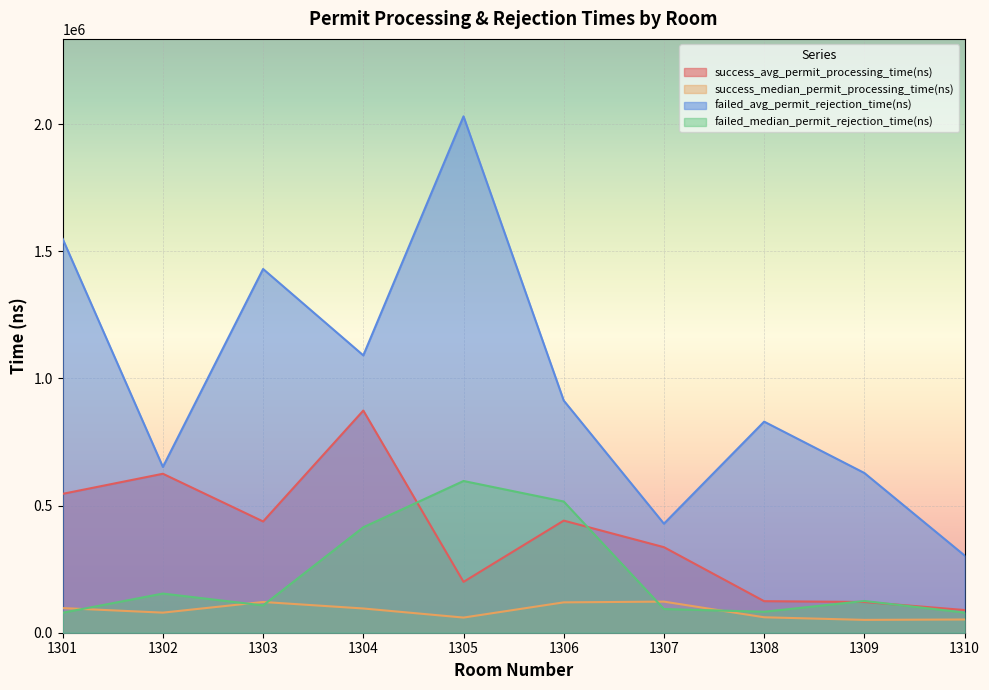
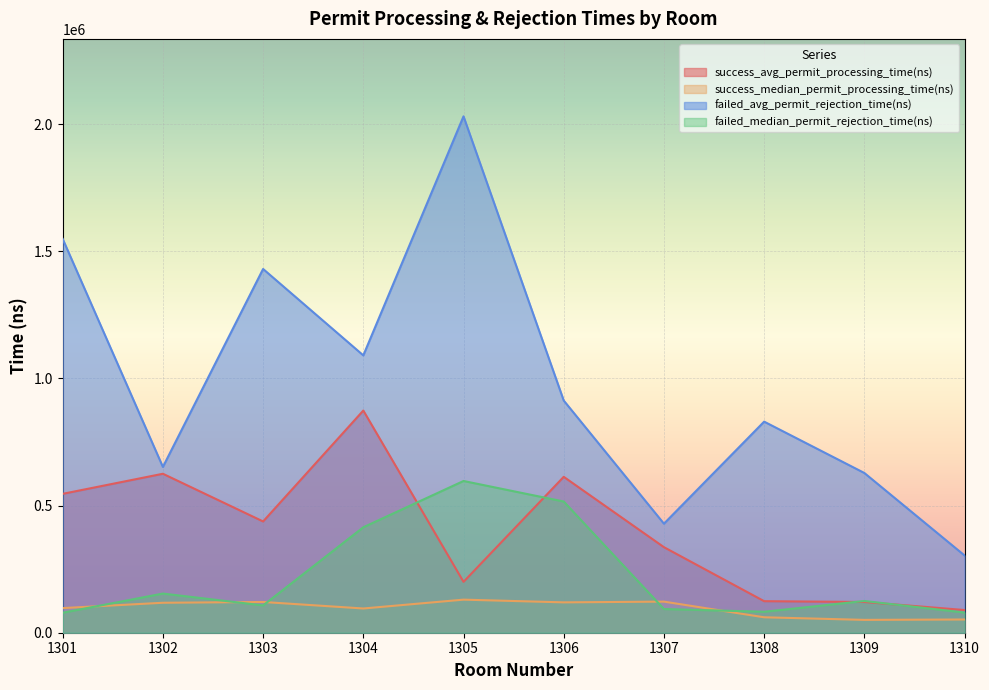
  {
    "success_avg_permit_processing_time(ns)": {
      "1301": 550000,
      "1302": 630000,
      "1303": 440000,
      "1304": 870000,
      "1305": 200000,
-     "1306": 440000,
+     "1306": 610000,
      "1307": 340000,
      "1308": 120000,
      "1310": 90000
    },
    "success_median_permit_processing_time(ns)": {
      "1301": 100000,
-     "1302": 80000,
+     "1302": 120000,
      "1303": 120000,
      "1304": 100000,
-     "1305": 60000,
+     "1305": 130000,
      "1306": 120000,
      "1307": 120000,
      "1308": 60000,
      "1309": 50000,
      "1310": 50000
    },
    "failed_avg_permit_rejection_time(ns)": {
      "1301": 1550000,
      "1302": 650000,
      "1303": 1430000,
      "1304": 1090000,
      "1305": 2030000,
      "1306": 910000,
      "1307": 430000,
      "1308": 830000,
      "1309": 630000,
      "1310": 300000
    },
    "failed_median_permit_rejection_time(ns)": {
      "1301": 80000,
      "1302": 150000,
      "1303": 110000,
      "1304": 410000,
      "1305": 600000,
      "1306": 520000,
      "1307": 90000,
      "1308": 80000,
      "1310": 80000
    }
  }
